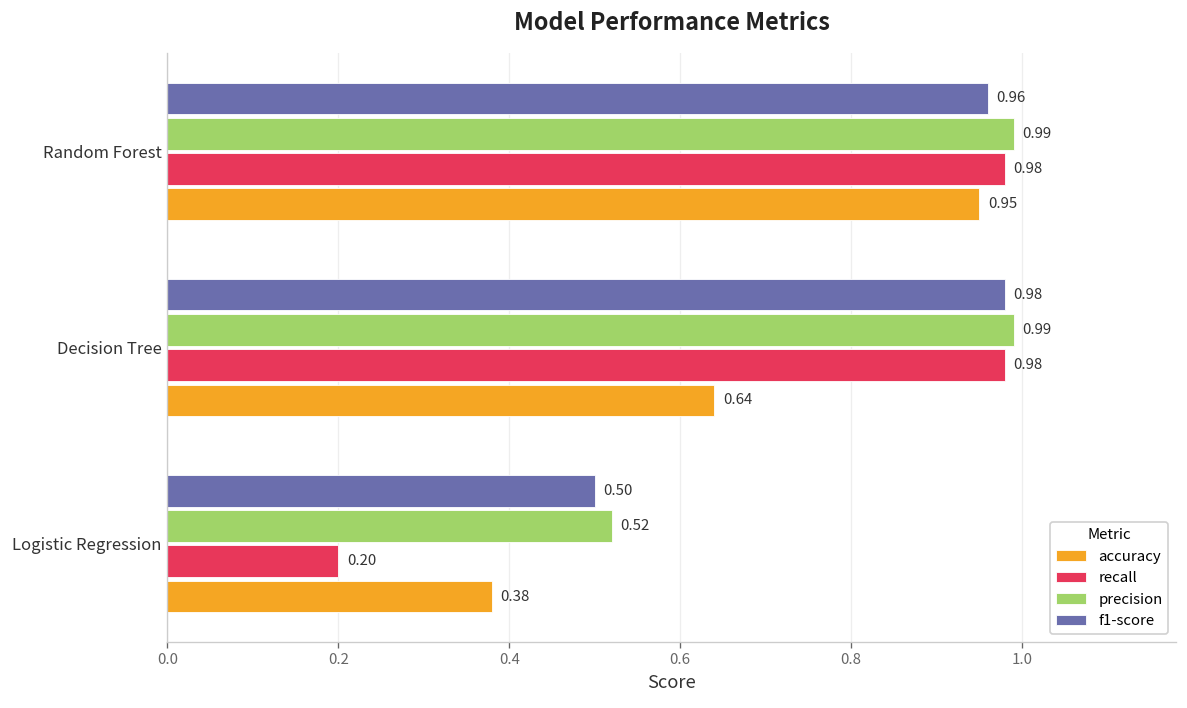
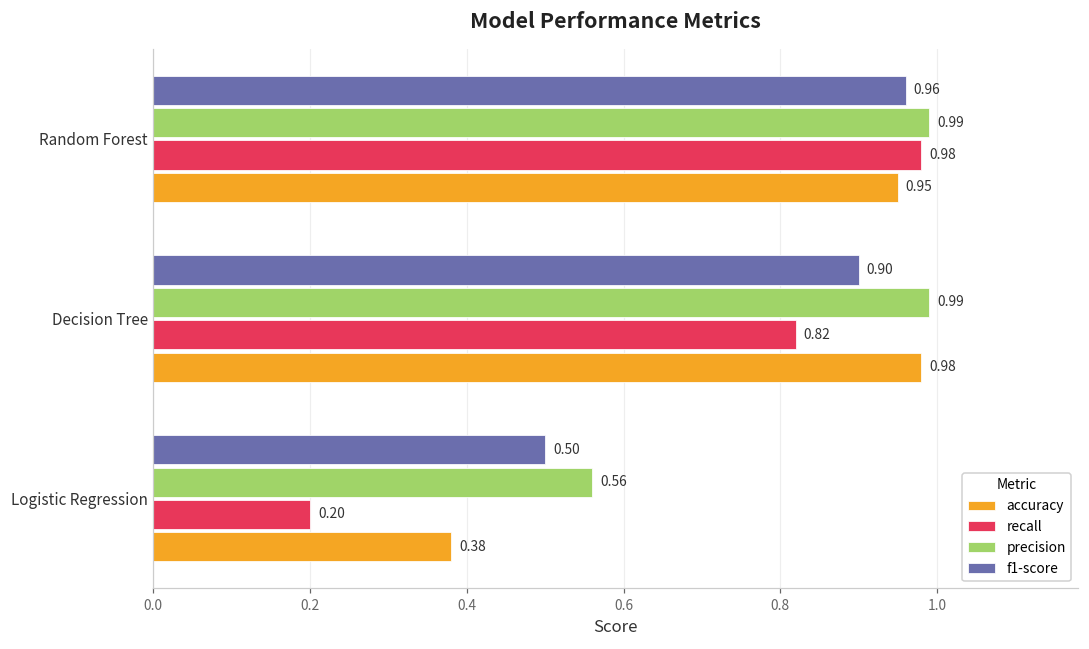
  {
    "accuracy": {
      "Random Forest": 0.95,
-     "Decision Tree": 0.64,
+     "Decision Tree": 0.98,
      "Logistic Regression": 0.38
    },
    "recall": {
      "Random Forest": 0.98,
-     "Decision Tree": 0.98,
+     "Decision Tree": 0.82,
      "Logistic Regression": 0.20
    },
    "precision": {
      "Random Forest": 0.99,
      "Decision Tree": 0.99,
-     "Logistic Regression": 0.52
+     "Logistic Regression": 0.56
    },
    "f1-score": {
      "Random Forest": 0.96,
-     "Decision Tree": 0.98,
+     "Decision Tree": 0.90,
      "Logistic Regression": 0.50
    }
  }
